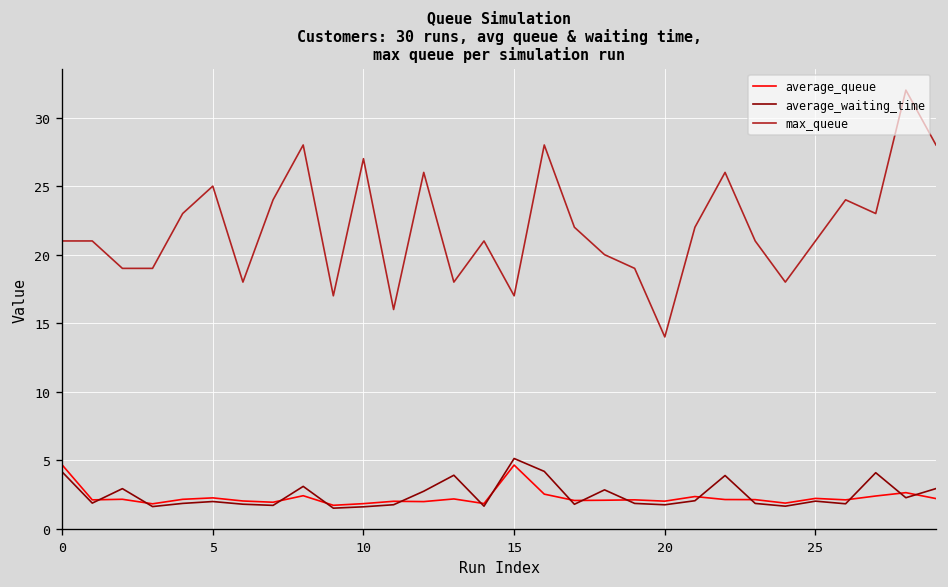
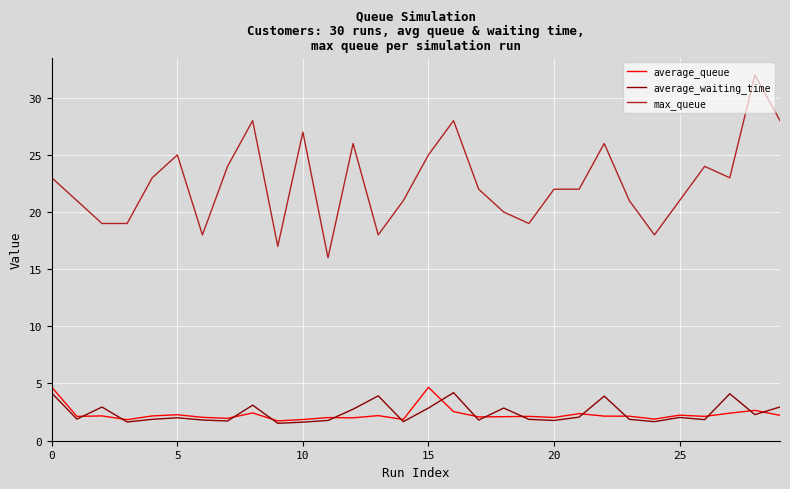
  {
    "average_queue": {
      "0": 4.7,
      "5": 2.3,
      "10": 1.8,
      "15": 4.7,
      "20": 2.0
    },
    "average_waiting_time": {
      "0": 4.2,
      "5": 2.0,
      "10": 1.6,
-     "15": 5.1,
+     "15": 2.8,
      "20": 1.8
    },
    "max_queue": {
-     "0": 21,
+     "0": 23,
      "5": 25,
      "10": 27,
-     "15": 17,
-     "20": 14,
+     "15": 25,
+     "20": 22,
      "25": 21
    }
  }
